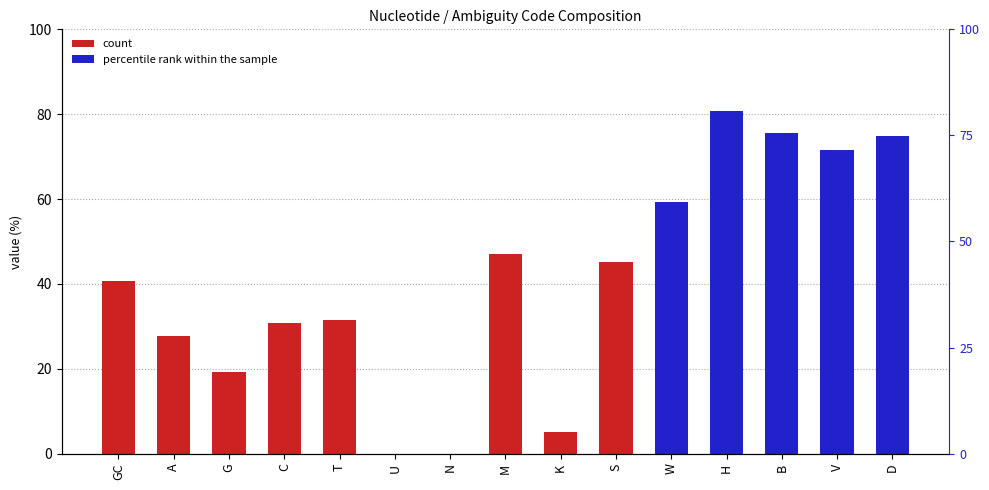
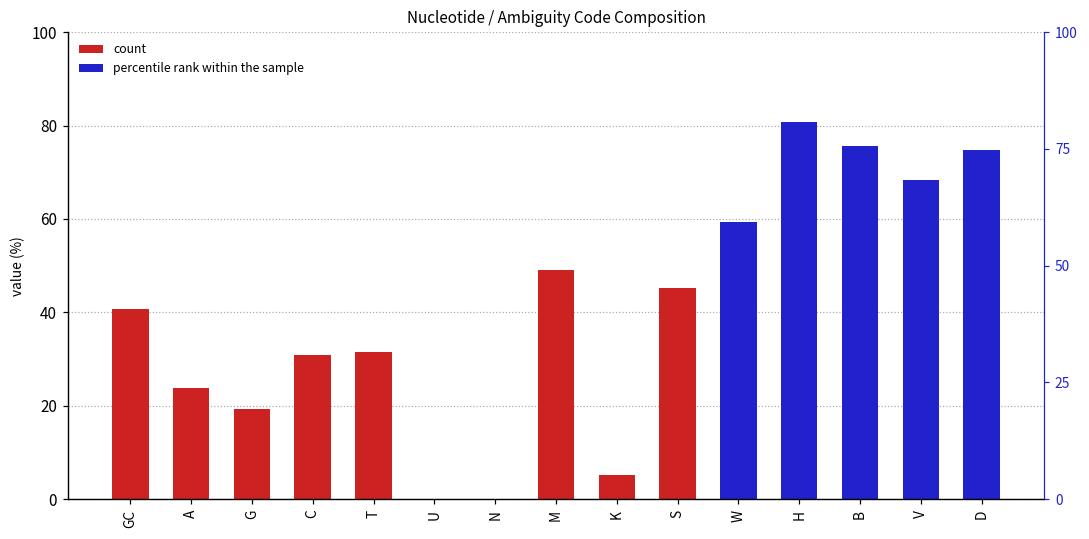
  {
    "GC": 41,
-   "A": 28,
+   "A": 24,
    "G": 19,
    "C": 31,
    "T": 32,
    "U": 0,
    "N": 0,
-   "M": 47,
+   "M": 49,
    "K": 5,
    "S": 45,
    "W": 59,
    "H": 81,
    "B": 76,
-   "V": 72,
+   "V": 68,
    "D": 75
  }
